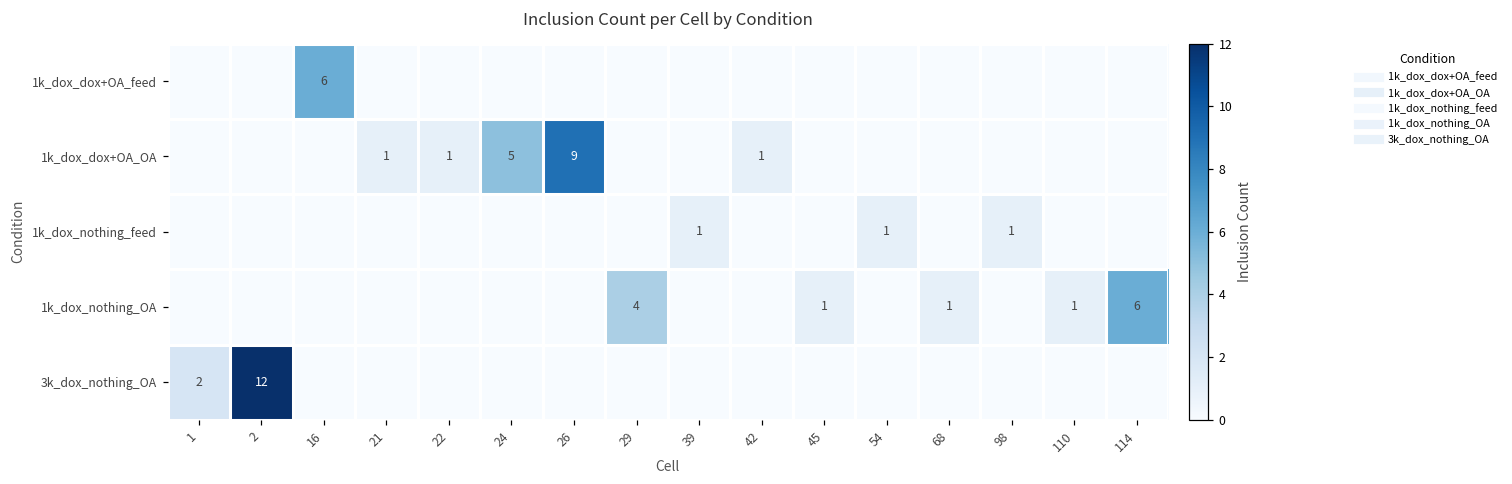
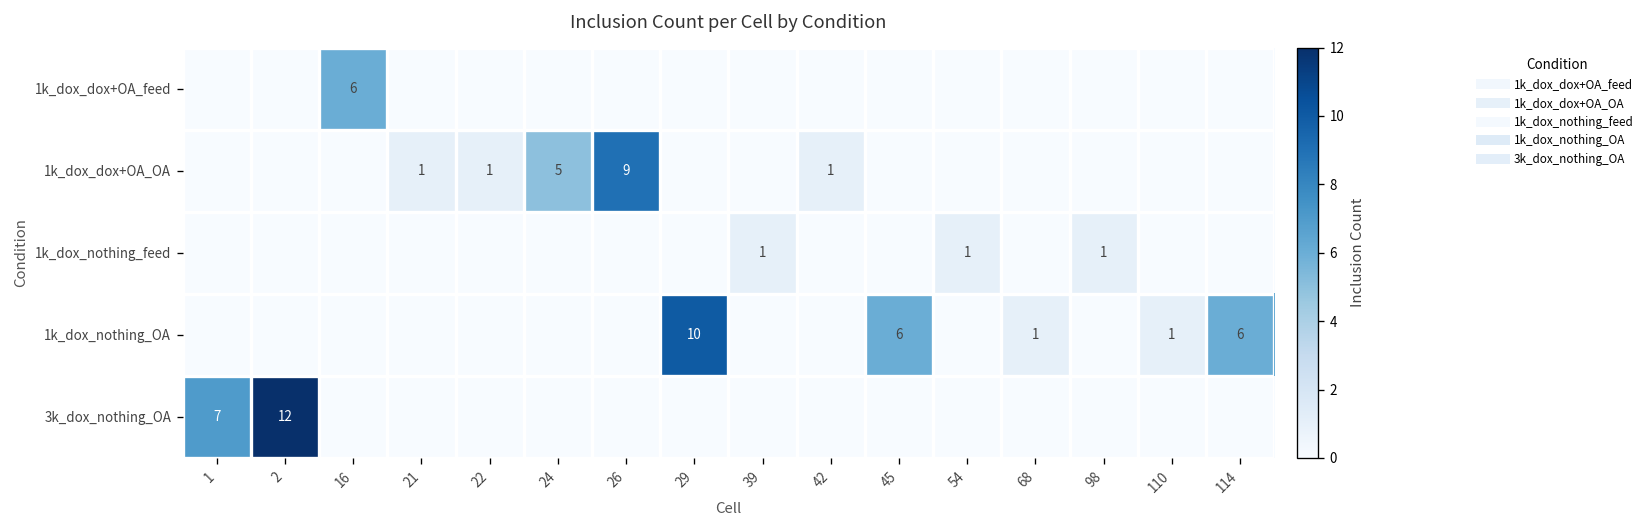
  {
    "1k_dox_dox+OA_feed": {
      "16": 6
    },
    "1k_dox_dox+OA_OA": {
      "21": 1,
      "22": 1,
      "24": 5,
      "26": 9,
      "42": 1
    },
    "1k_dox_nothing_feed": {
      "39": 1,
      "54": 1,
      "98": 1
    },
    "1k_dox_nothing_OA": {
-     "29": 4,
-     "45": 1,
+     "29": 10,
+     "45": 6,
      "68": 1,
      "110": 1,
      "114": 6
    },
    "3k_dox_nothing_OA": {
-     "1": 2,
+     "1": 7,
      "2": 12
    }
  }
